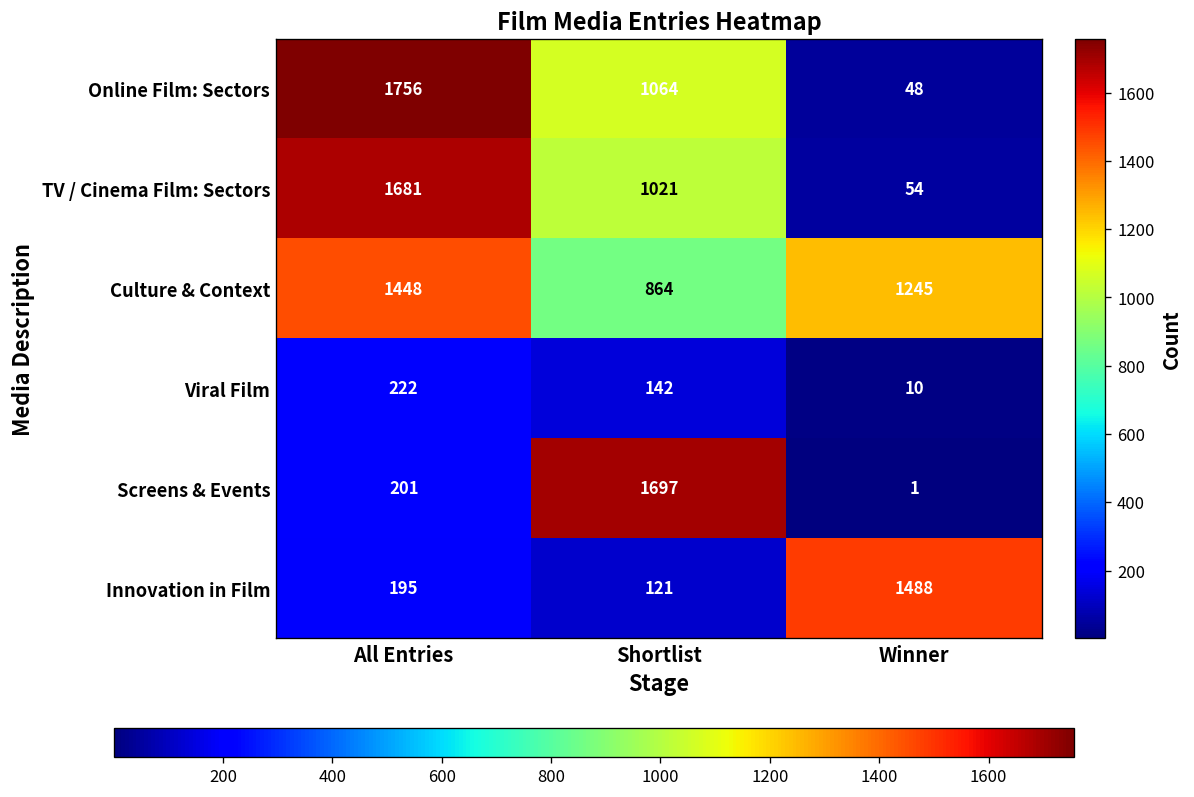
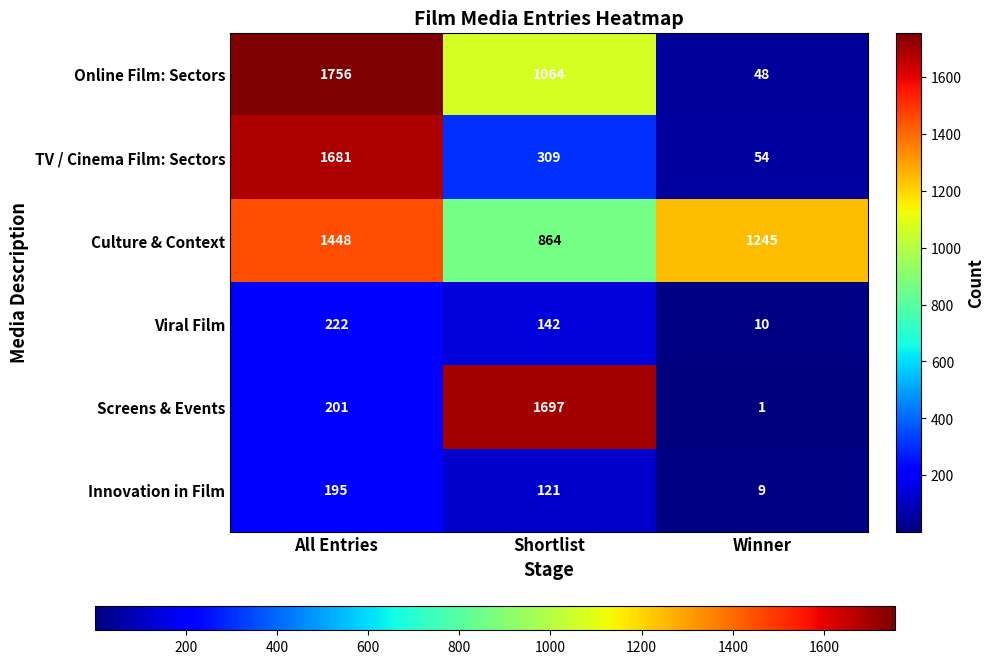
  {
    "Online Film: Sectors": {
      "All Entries": 1756,
      "Shortlist": 1064,
      "Winner": 48
    },
    "TV / Cinema Film: Sectors": {
      "All Entries": 1681,
-     "Shortlist": 1021,
+     "Shortlist": 309,
      "Winner": 54
    },
    "Culture & Context": {
      "All Entries": 1448,
      "Shortlist": 864,
      "Winner": 1245
    },
    "Viral Film": {
      "All Entries": 222,
      "Shortlist": 142,
      "Winner": 10
    },
    "Screens & Events": {
      "All Entries": 201,
      "Shortlist": 1697,
      "Winner": 1
    },
    "Innovation in Film": {
      "All Entries": 195,
      "Shortlist": 121,
-     "Winner": 1488
+     "Winner": 9
    }
  }
